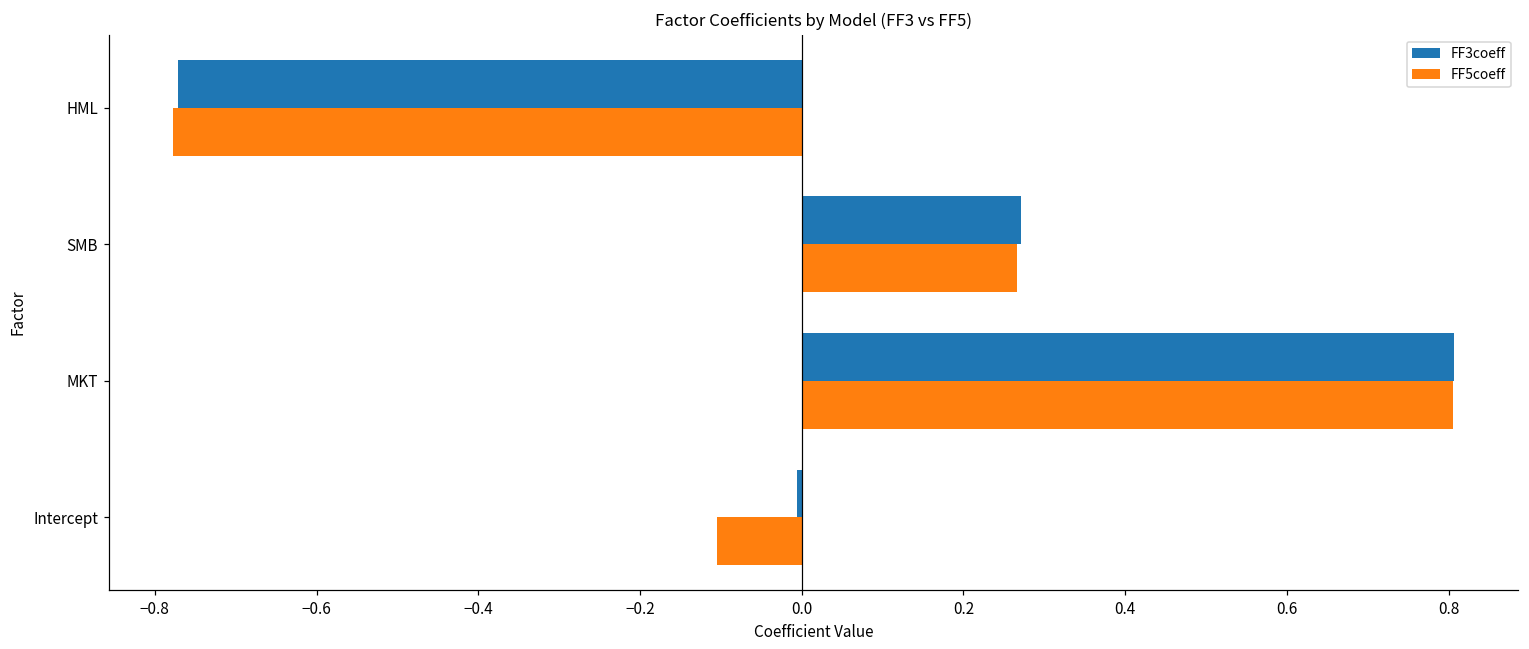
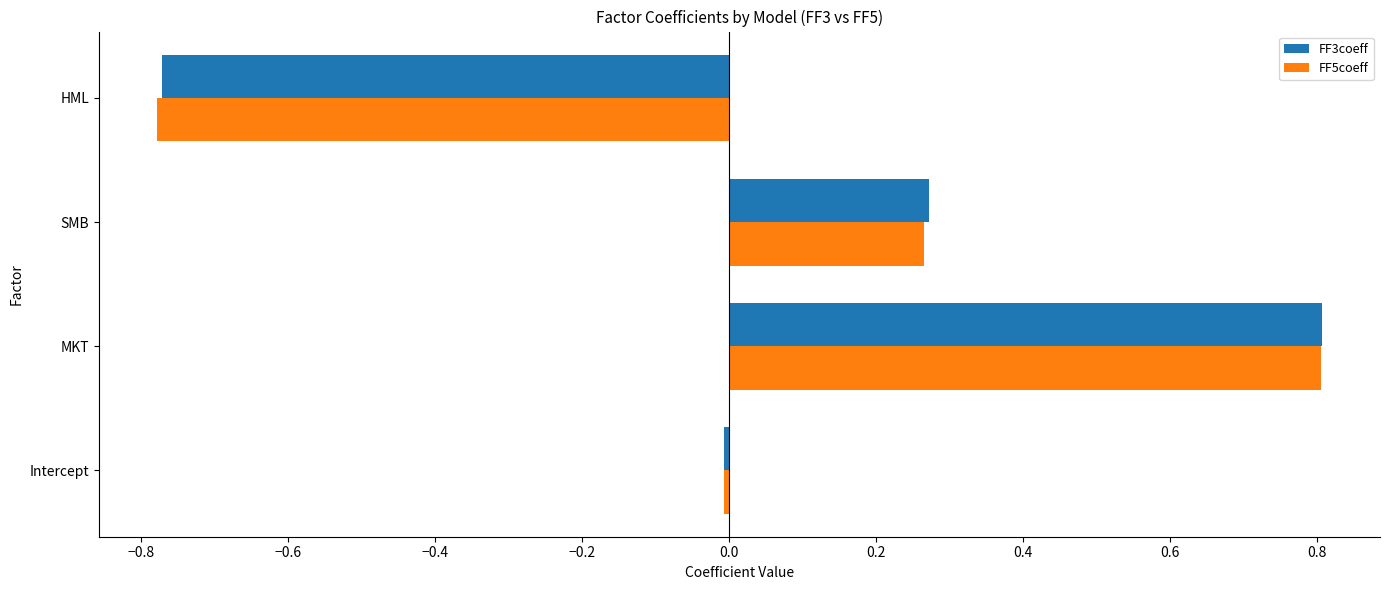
  {
    "FF3coeff": {
      "HML": -0.77,
      "SMB": 0.27,
      "MKT": 0.81,
      "Intercept": -0.01
    },
    "FF5coeff": {
      "HML": -0.78,
      "SMB": 0.27,
      "MKT": 0.81,
-     "Intercept": -0.10
+     "Intercept": -0.01
    }
  }
